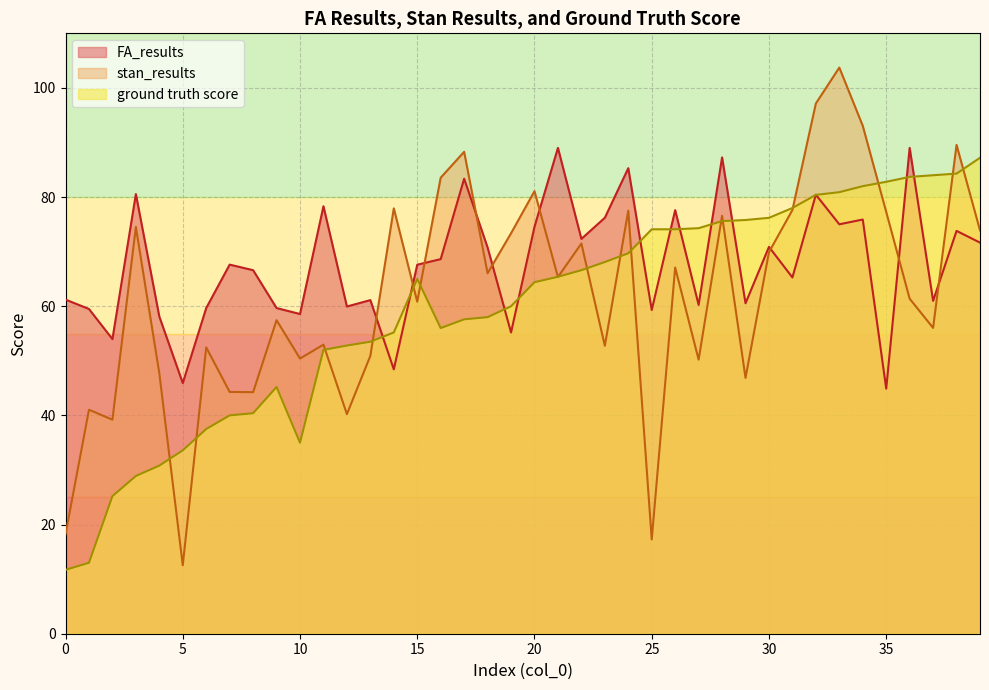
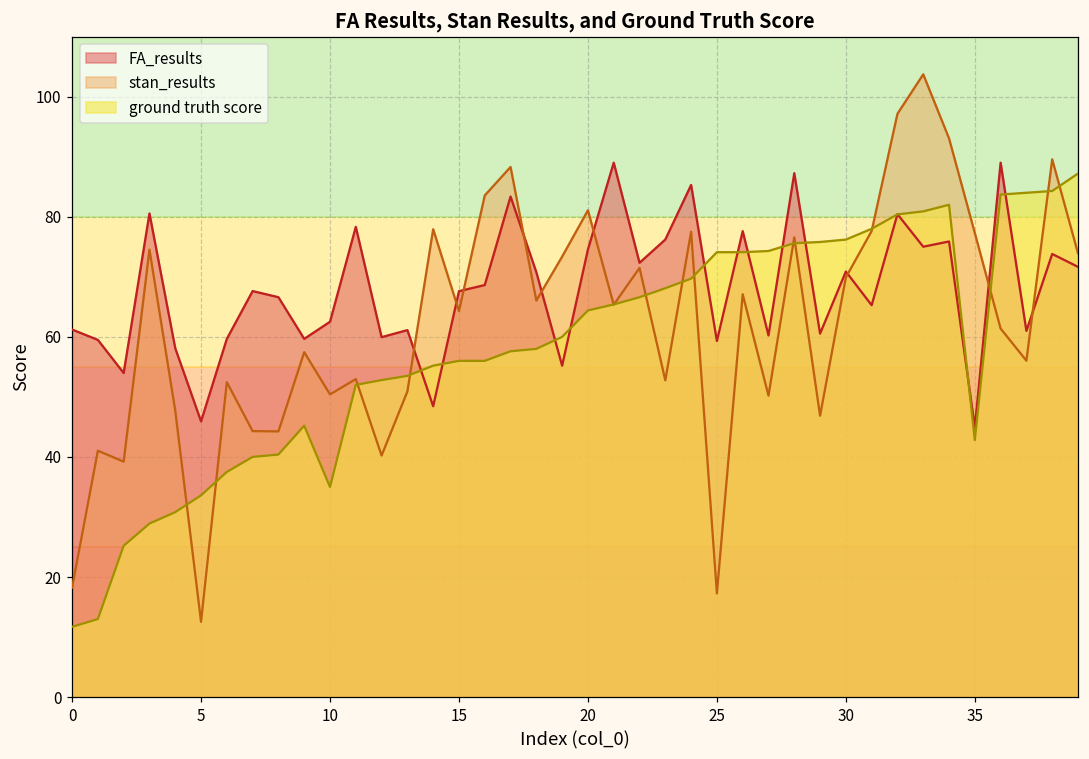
  {
    "FA_results": {
      "0": 61,
      "5": 46,
-     "10": 59,
+     "10": 63,
      "15": 68,
      "20": 75,
      "25": 59,
      "30": 71,
      "35": 45
    },
    "stan_results": {
      "0": 18,
      "5": 13,
      "10": 50,
-     "15": 61,
+     "15": 64,
      "20": 81,
      "25": 17,
      "30": 70,
      "35": 77
    },
    "ground truth score": {
      "0": 12,
      "5": 34,
      "10": 35,
-     "15": 65,
+     "15": 56,
      "20": 64,
      "25": 74,
      "30": 76,
-     "35": 83
+     "35": 43
    }
  }
